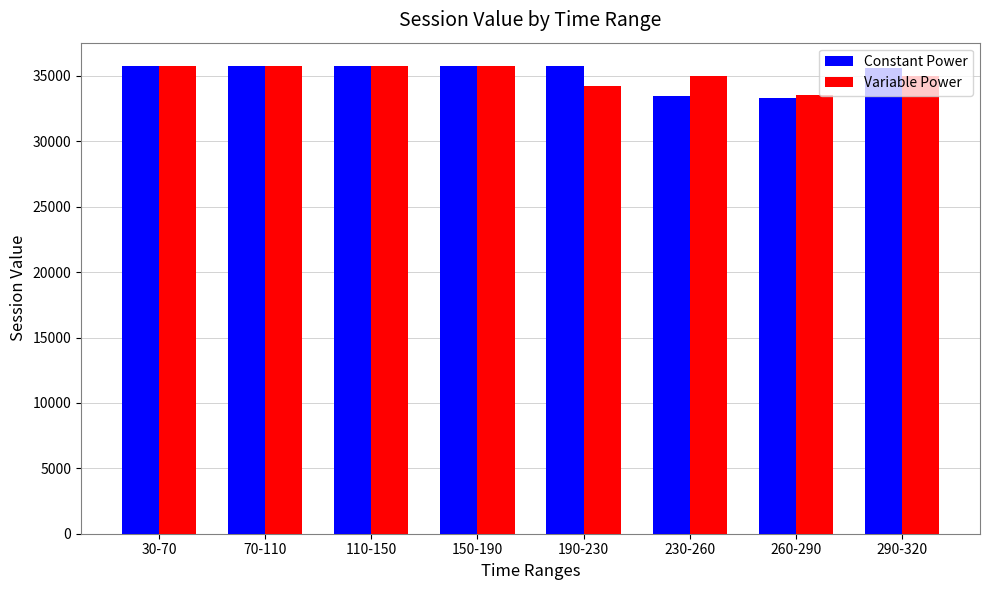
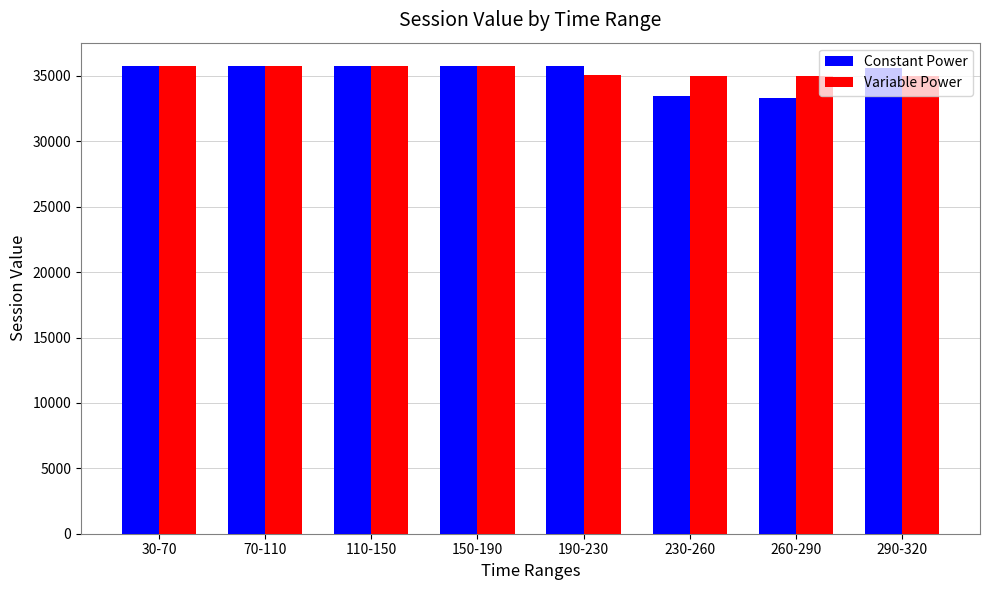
  {
    "Constant Power": {
      "30-70": 35800,
      "70-110": 35700,
      "110-150": 35700,
      "150-190": 35700,
      "190-230": 35700,
      "230-260": 33500,
      "260-290": 33300
    },
    "Variable Power": {
      "30-70": 35800,
      "70-110": 35700,
      "110-150": 35700,
      "150-190": 35700,
-     "190-230": 34200,
+     "190-230": 35100,
      "230-260": 35000,
-     "260-290": 33600
+     "260-290": 35000
    }
  }
